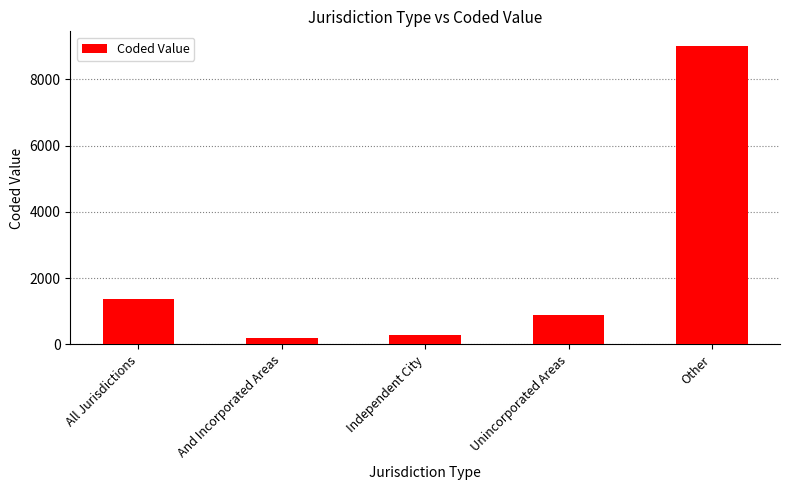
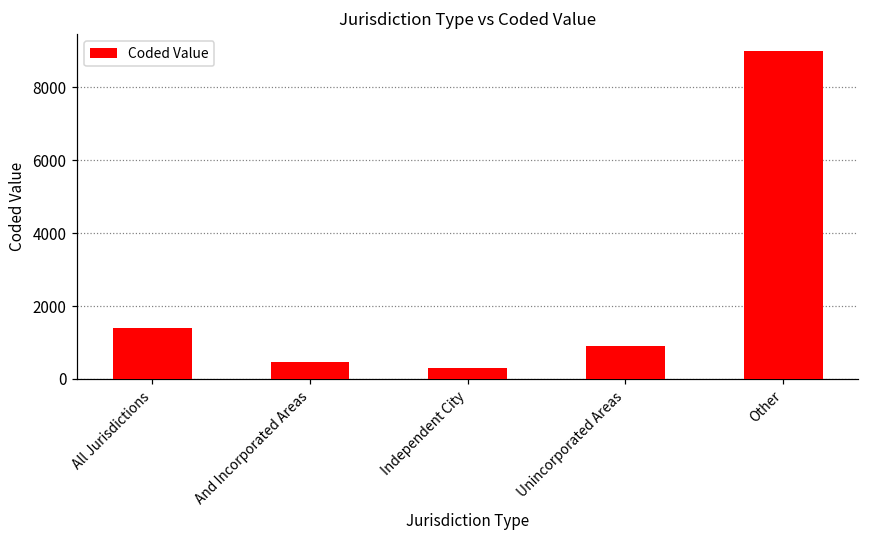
  {
    "All Jurisdictions": 1400,
-   "And Incorporated Areas": 200,
+   "And Incorporated Areas": 500,
    "Independent City": 300,
    "Unincorporated Areas": 900,
    "Other": 9000
  }
